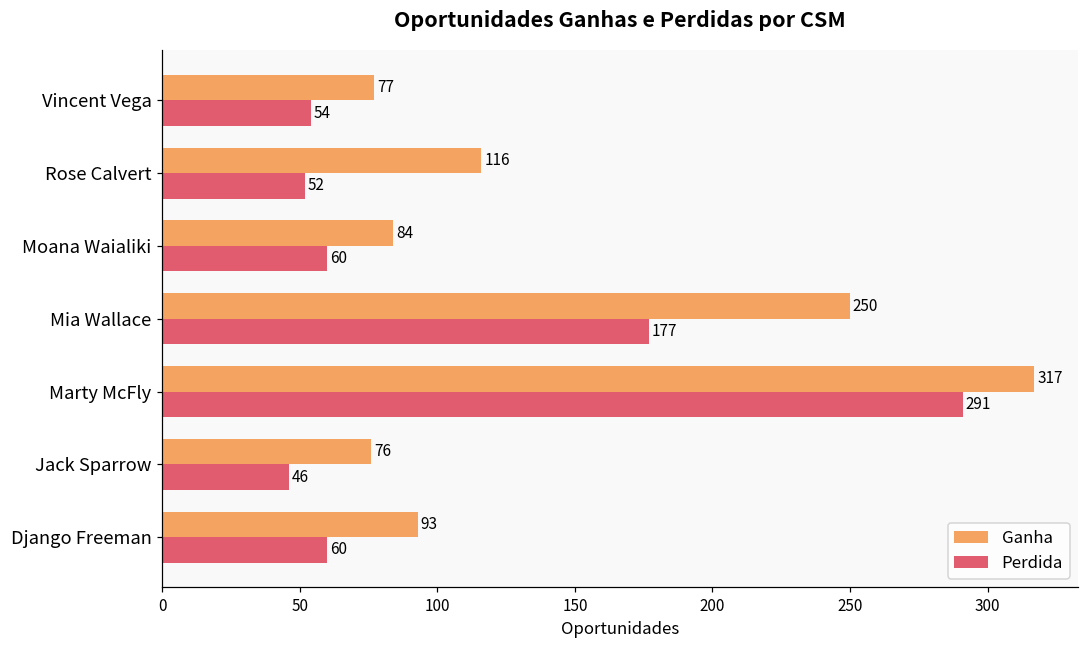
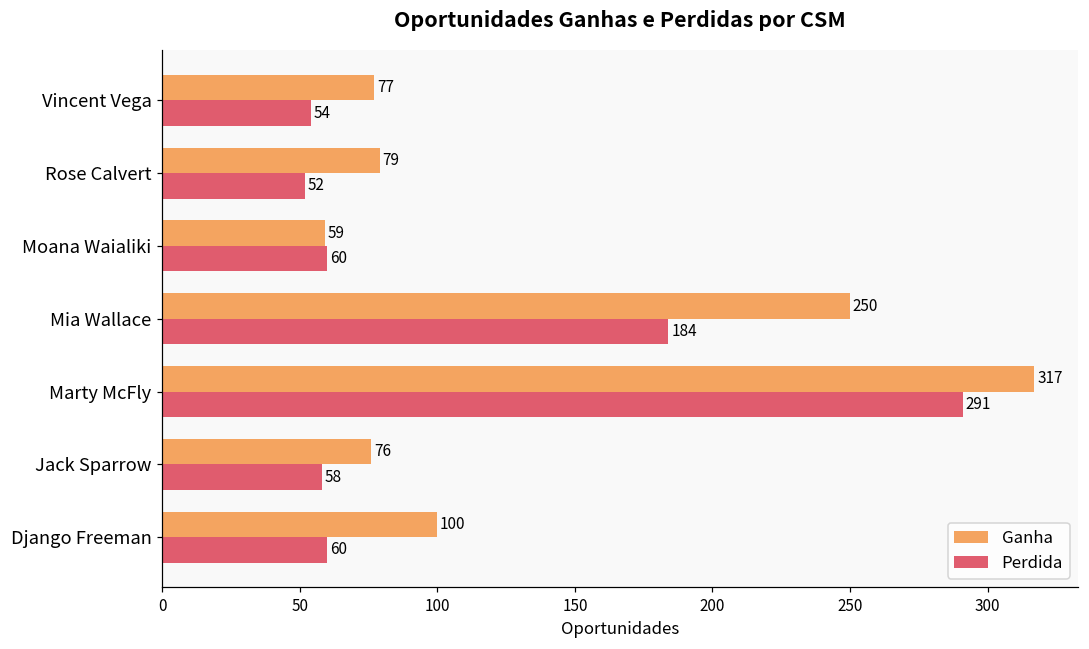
  {
    "Ganha": {
      "Vincent Vega": 77,
-     "Rose Calvert": 116,
-     "Moana Waialiki": 84,
+     "Rose Calvert": 79,
+     "Moana Waialiki": 59,
      "Mia Wallace": 250,
      "Marty McFly": 317,
      "Jack Sparrow": 76,
-     "Django Freeman": 93
+     "Django Freeman": 100
    },
    "Perdida": {
      "Vincent Vega": 54,
      "Rose Calvert": 52,
      "Moana Waialiki": 60,
-     "Mia Wallace": 177,
+     "Mia Wallace": 184,
      "Marty McFly": 291,
-     "Jack Sparrow": 46,
+     "Jack Sparrow": 58,
      "Django Freeman": 60
    }
  }
